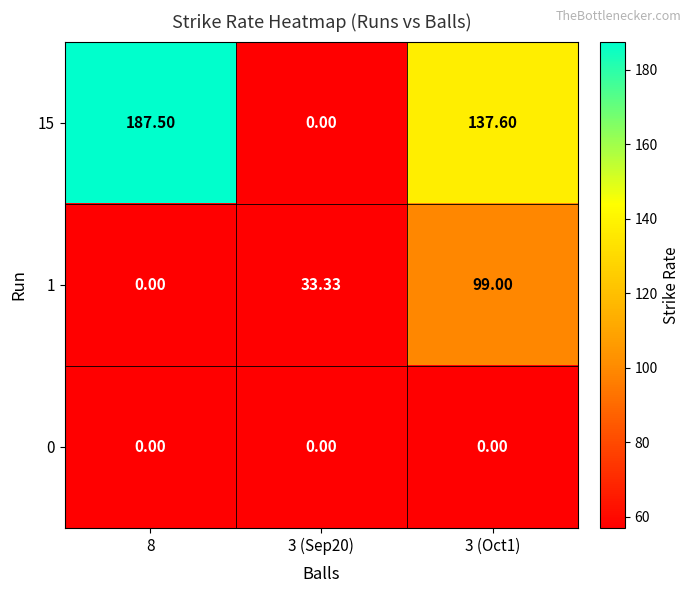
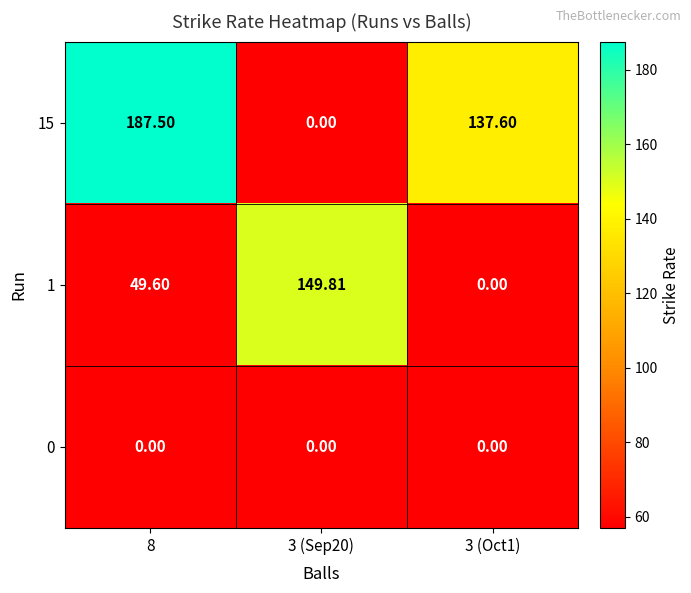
  {
    "15": {
      "8": 187.50,
      "3 (Sep20)": 0.00,
      "3 (Oct1)": 137.60
    },
    "1": {
-     "8": 0.00,
-     "3 (Sep20)": 33.33,
-     "3 (Oct1)": 99.00
+     "8": 49.60,
+     "3 (Sep20)": 149.81,
+     "3 (Oct1)": 0.00
    },
    "0": {
      "8": 0.00,
      "3 (Sep20)": 0.00,
      "3 (Oct1)": 0.00
    }
  }
